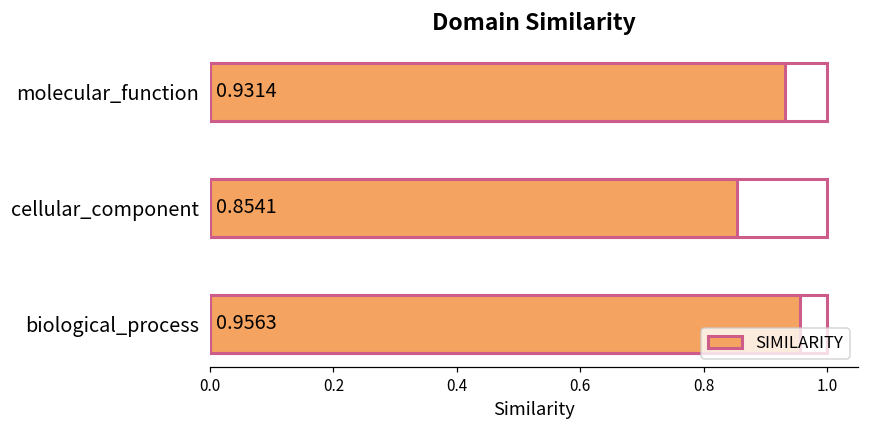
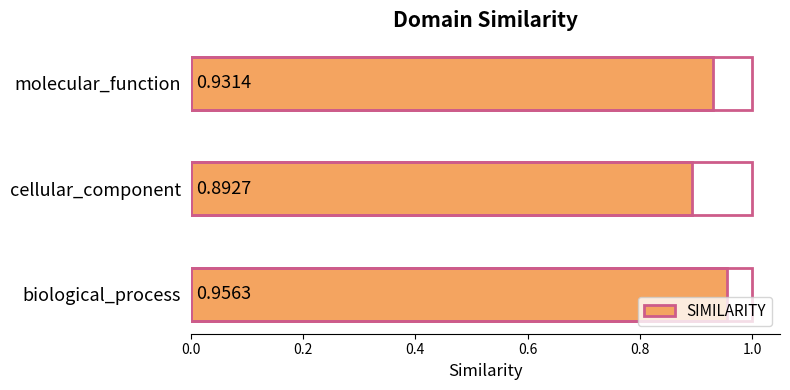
  {
    "molecular_function": 0.9314,
-   "cellular_component": 0.8541,
+   "cellular_component": 0.8927,
    "biological_process": 0.9563
  }
